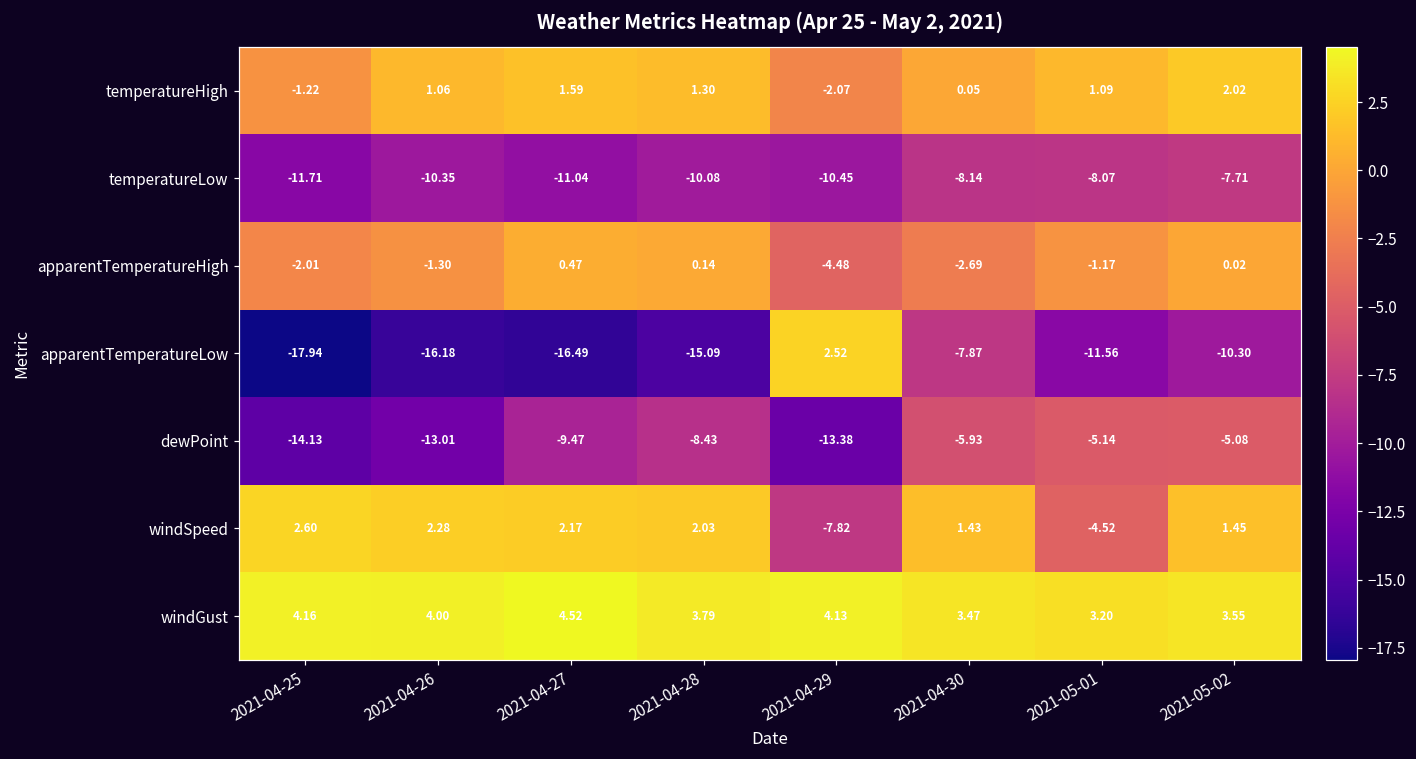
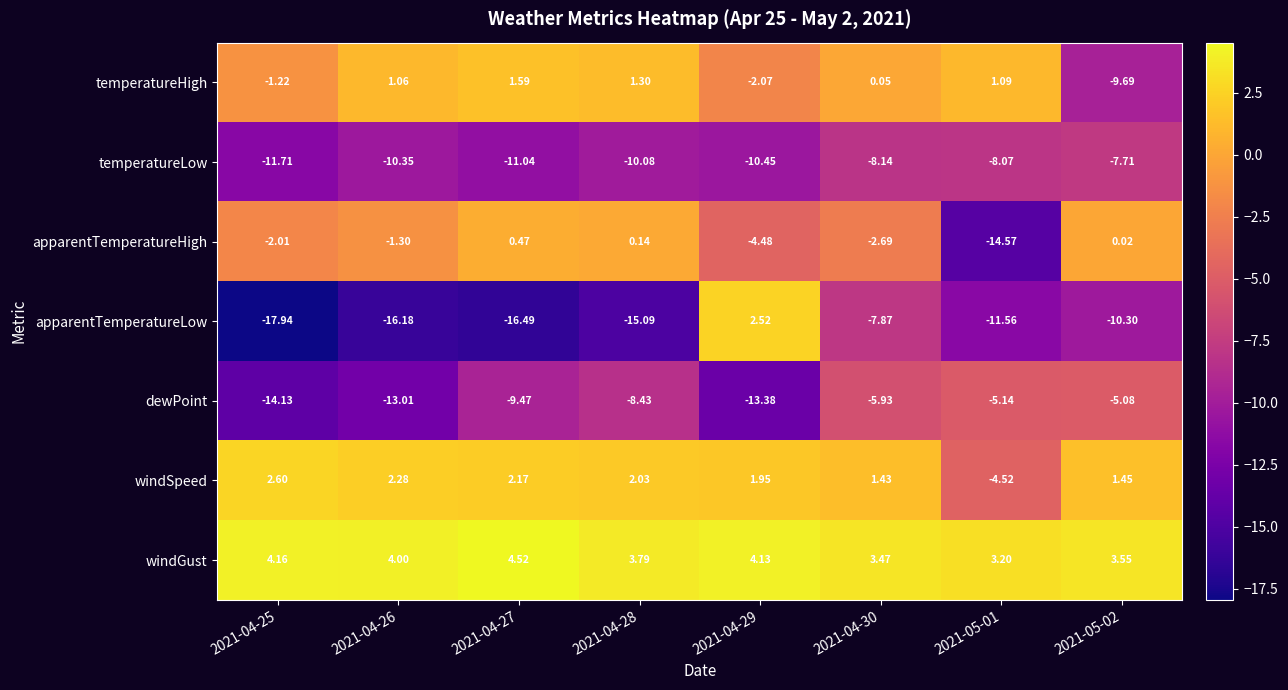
  {
    "temperatureHigh": {
      "2021-04-25": -1.22,
      "2021-04-26": 1.06,
      "2021-04-27": 1.59,
      "2021-04-28": 1.30,
      "2021-04-29": -2.07,
      "2021-04-30": 0.05,
      "2021-05-01": 1.09,
-     "2021-05-02": 2.02
+     "2021-05-02": -9.69
    },
    "temperatureLow": {
      "2021-04-25": -11.71,
      "2021-04-26": -10.35,
      "2021-04-27": -11.04,
      "2021-04-28": -10.08,
      "2021-04-29": -10.45,
      "2021-04-30": -8.14,
      "2021-05-01": -8.07,
      "2021-05-02": -7.71
    },
    "apparentTemperatureHigh": {
      "2021-04-25": -2.01,
      "2021-04-26": -1.30,
      "2021-04-27": 0.47,
      "2021-04-28": 0.14,
      "2021-04-29": -4.48,
      "2021-04-30": -2.69,
-     "2021-05-01": -1.17,
+     "2021-05-01": -14.57,
      "2021-05-02": 0.02
    },
    "apparentTemperatureLow": {
      "2021-04-25": -17.94,
      "2021-04-26": -16.18,
      "2021-04-27": -16.49,
      "2021-04-28": -15.09,
      "2021-04-29": 2.52,
      "2021-04-30": -7.87,
      "2021-05-01": -11.56,
      "2021-05-02": -10.30
    },
    "dewPoint": {
      "2021-04-25": -14.13,
      "2021-04-26": -13.01,
      "2021-04-27": -9.47,
      "2021-04-28": -8.43,
      "2021-04-29": -13.38,
      "2021-04-30": -5.93,
      "2021-05-01": -5.14,
      "2021-05-02": -5.08
    },
    "windSpeed": {
      "2021-04-25": 2.60,
      "2021-04-26": 2.28,
      "2021-04-27": 2.17,
      "2021-04-28": 2.03,
-     "2021-04-29": -7.82,
+     "2021-04-29": 1.95,
      "2021-04-30": 1.43,
      "2021-05-01": -4.52,
      "2021-05-02": 1.45
    },
    "windGust": {
      "2021-04-25": 4.16,
      "2021-04-26": 4.00,
      "2021-04-27": 4.52,
      "2021-04-28": 3.79,
      "2021-04-29": 4.13,
      "2021-04-30": 3.47,
      "2021-05-01": 3.20,
      "2021-05-02": 3.55
    }
  }
